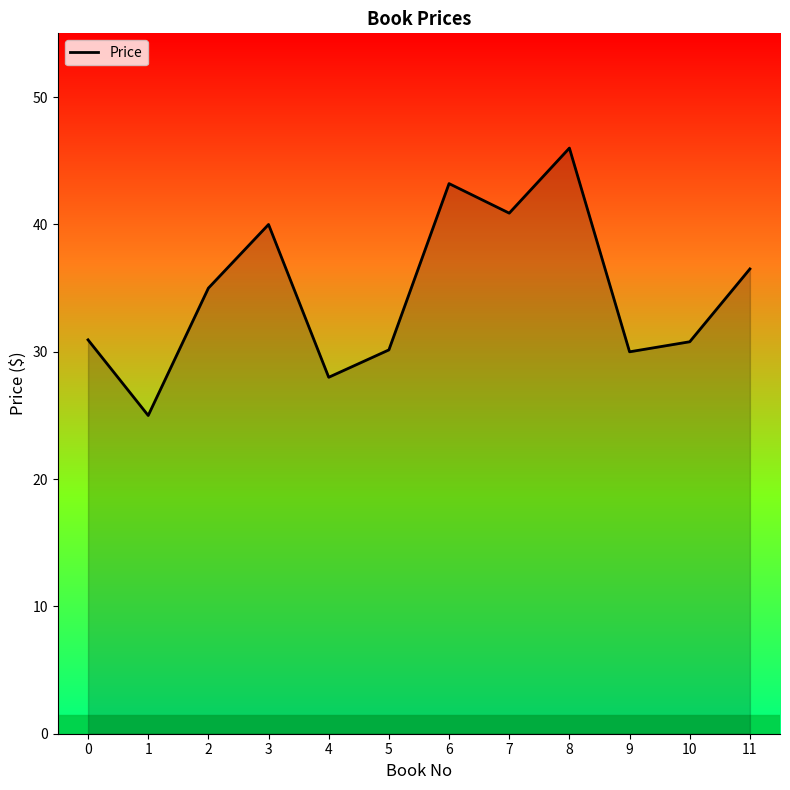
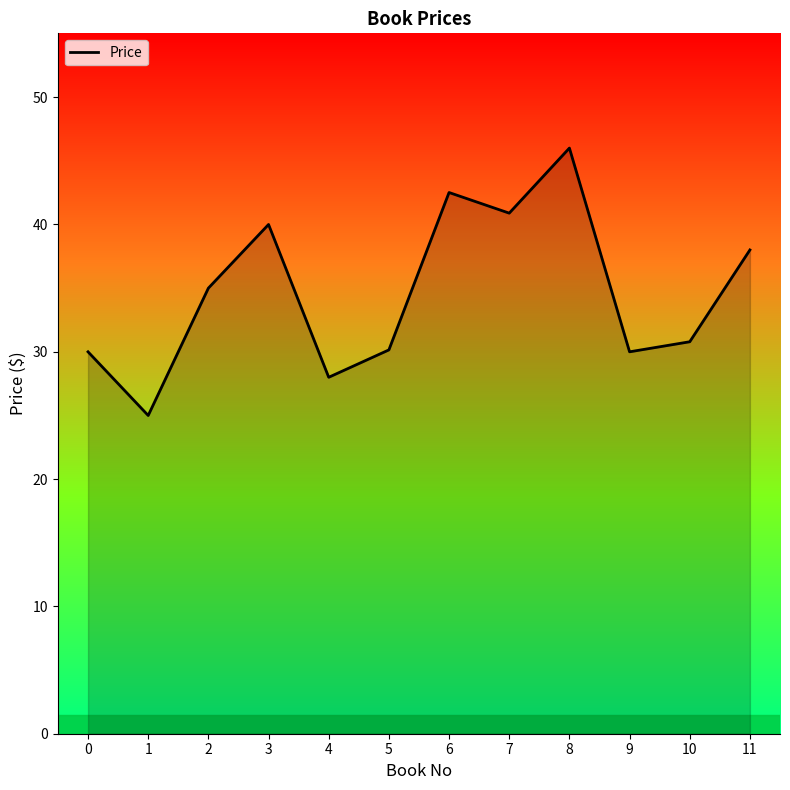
  {
-   "0": 30.9,
+   "0": 30.0,
    "1": 25.0,
    "2": 35.0,
    "3": 40.0,
    "4": 28.0,
    "5": 30.1,
-   "6": 43.2,
+   "6": 42.5,
    "7": 40.9,
    "8": 46.0,
    "9": 30.0,
    "10": 30.8,
-   "11": 36.5
+   "11": 38.0
  }
